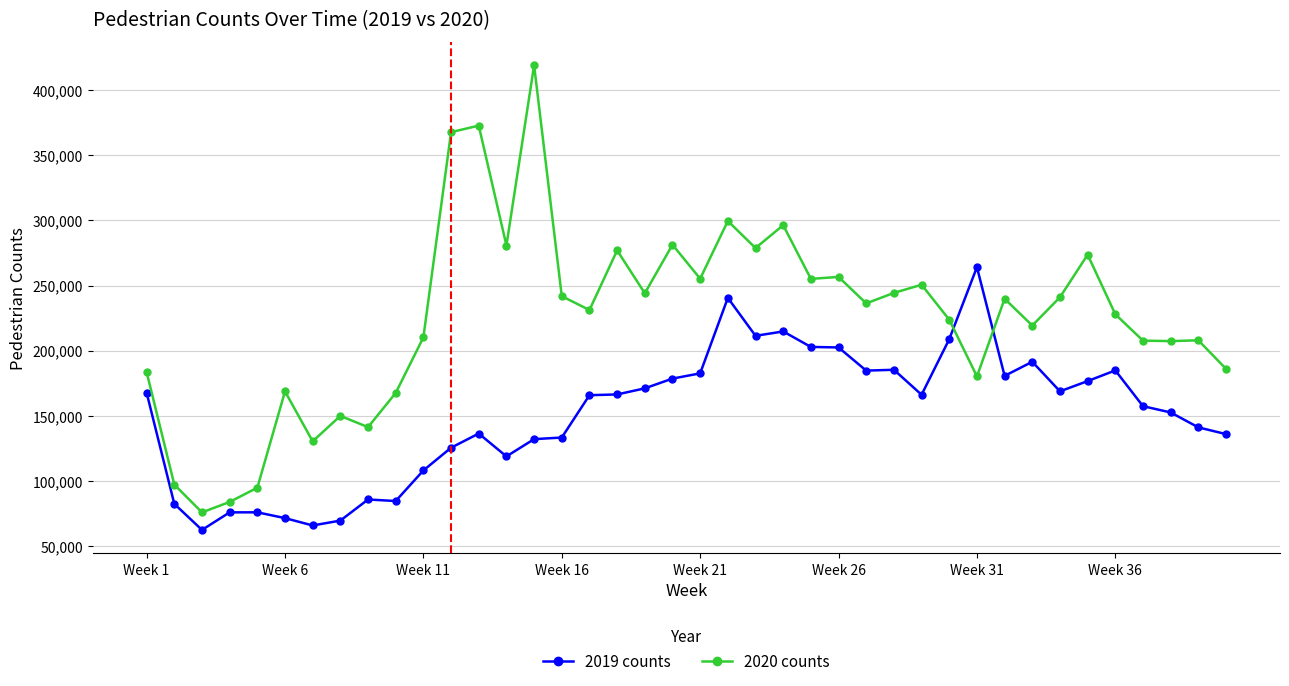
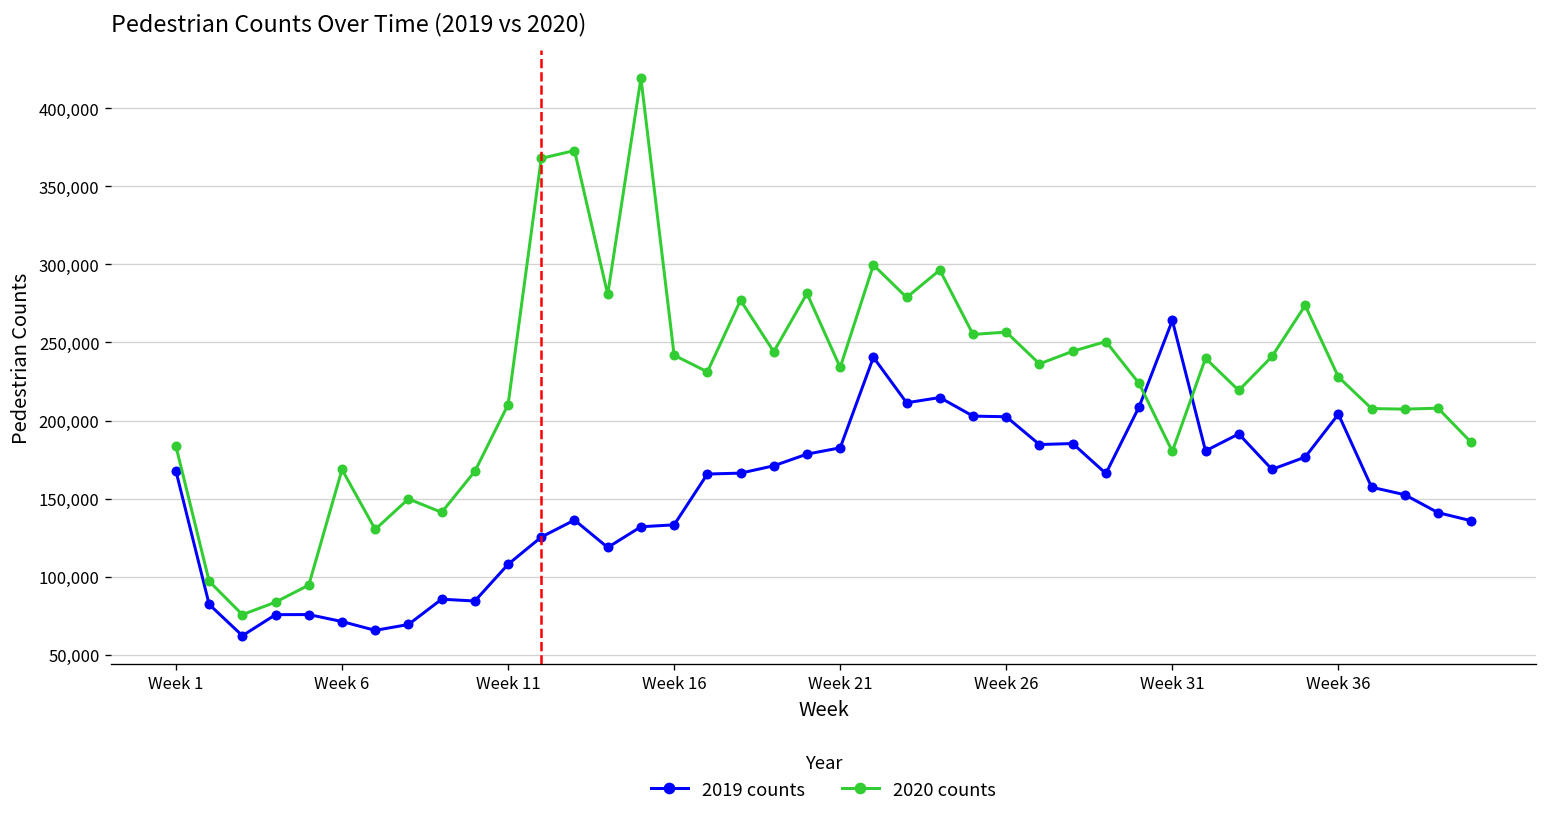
  {
    "2019 counts": {
      "Week 1": "168,000",
      "Week 6": "71,000",
      "Week 11": "108,000",
      "Week 16": "133,000",
      "Week 21": "183,000",
      "Week 26": "202,000",
      "Week 31": "264,000",
-     "Week 36": "185,000"
+     "Week 36": "204,000"
    },
    "2020 counts": {
      "Week 1": "184,000",
      "Week 6": "169,000",
      "Week 11": "210,000",
      "Week 16": "242,000",
-     "Week 21": "255,000",
+     "Week 21": "234,000",
      "Week 26": "257,000",
      "Week 31": "180,000",
      "Week 36": "228,000"
    }
  }
